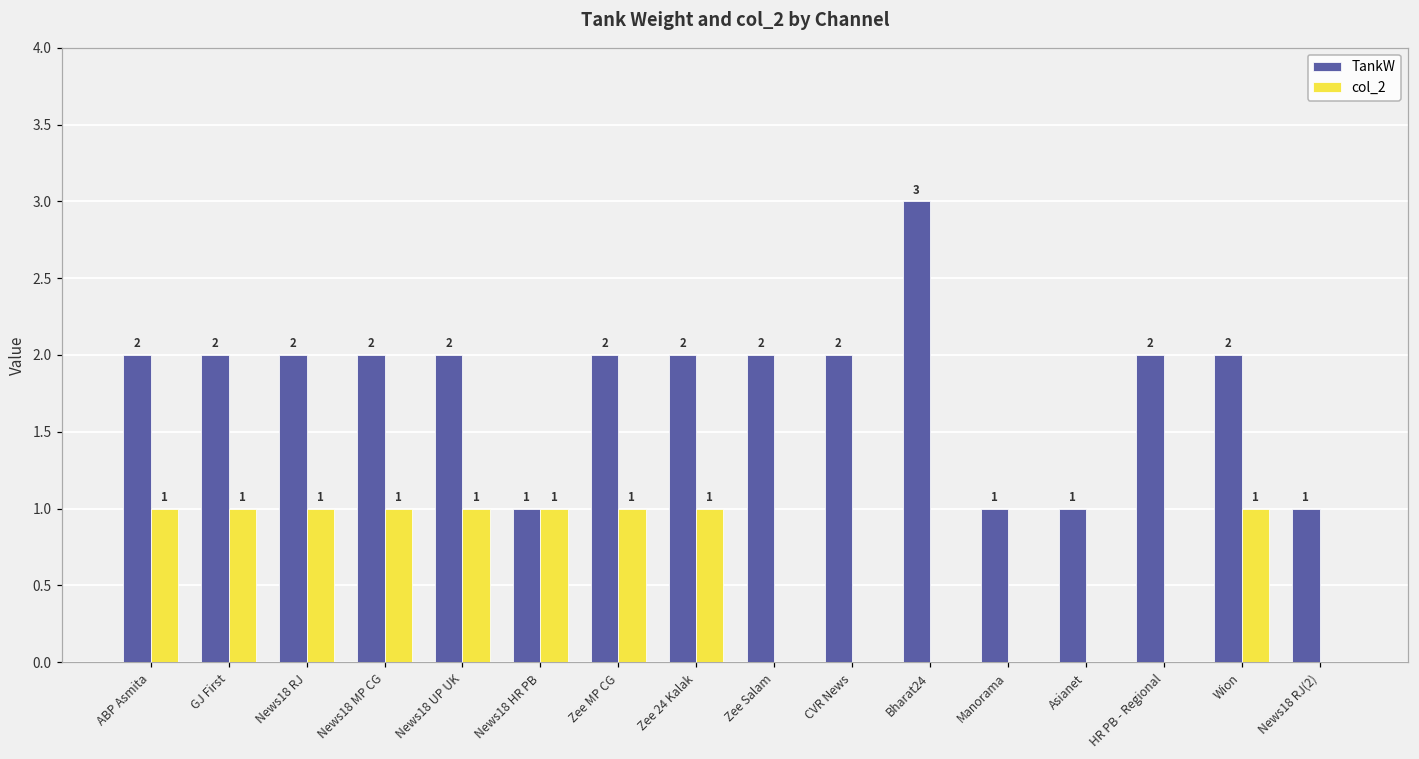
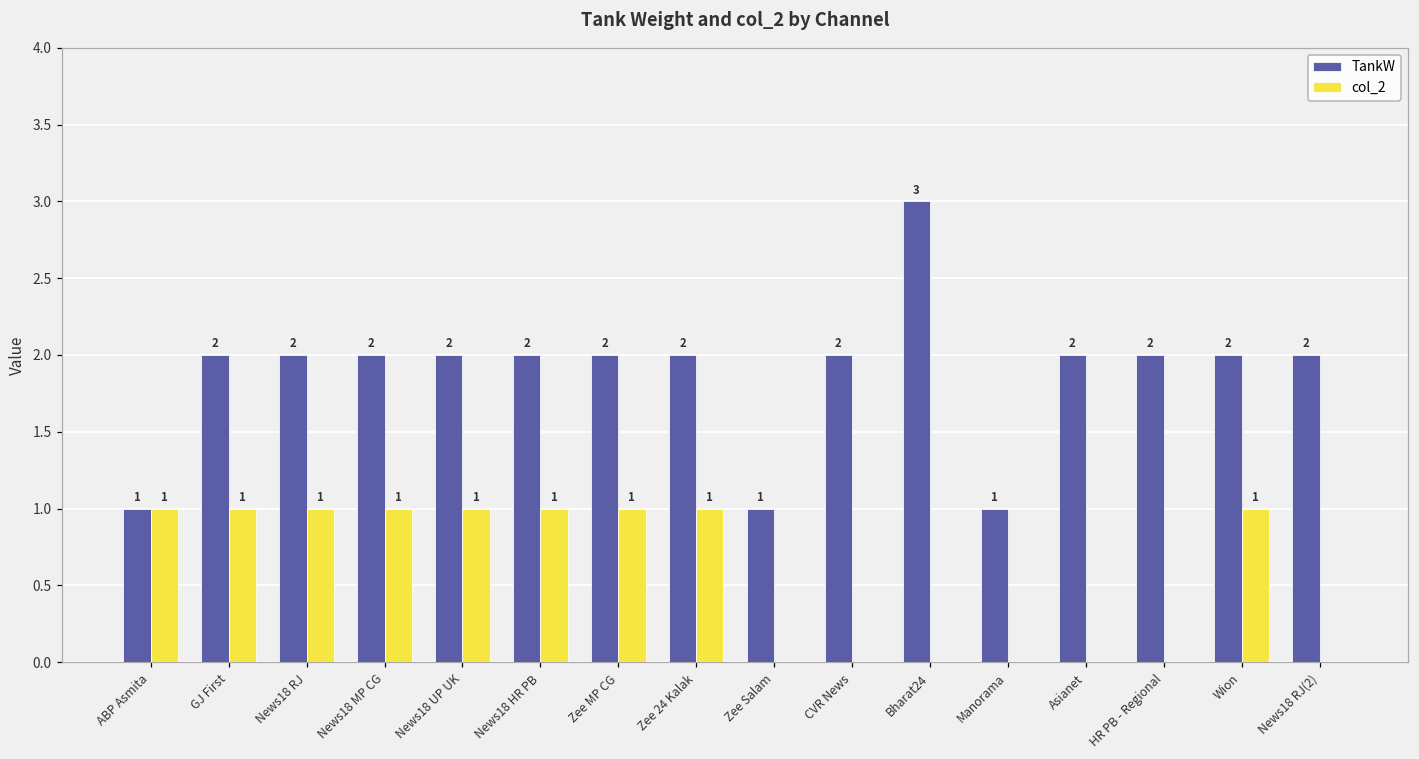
  {
    "TankW": {
-     "ABP Asmita": 2,
+     "ABP Asmita": 1,
      "GJ First": 2,
      "News18 RJ": 2,
      "News18 MP CG": 2,
      "News18 UP UK": 2,
-     "News18 HR PB": 1,
+     "News18 HR PB": 2,
      "Zee MP CG": 2,
      "Zee 24 Kalak": 2,
-     "Zee Salam": 2,
+     "Zee Salam": 1,
      "CVR News": 2,
      "Bharat24": 3,
      "Manorama": 1,
-     "Asianet": 1,
+     "Asianet": 2,
      "HR PB - Regional": 2,
      "Wion": 2,
-     "News18 RJ(2)": 1
+     "News18 RJ(2)": 2
    },
    "col_2": {
      "ABP Asmita": 1,
      "GJ First": 1,
      "News18 RJ": 1,
      "News18 MP CG": 1,
      "News18 UP UK": 1,
      "News18 HR PB": 1,
      "Zee MP CG": 1,
      "Zee 24 Kalak": 1,
      "Wion": 1
    }
  }
